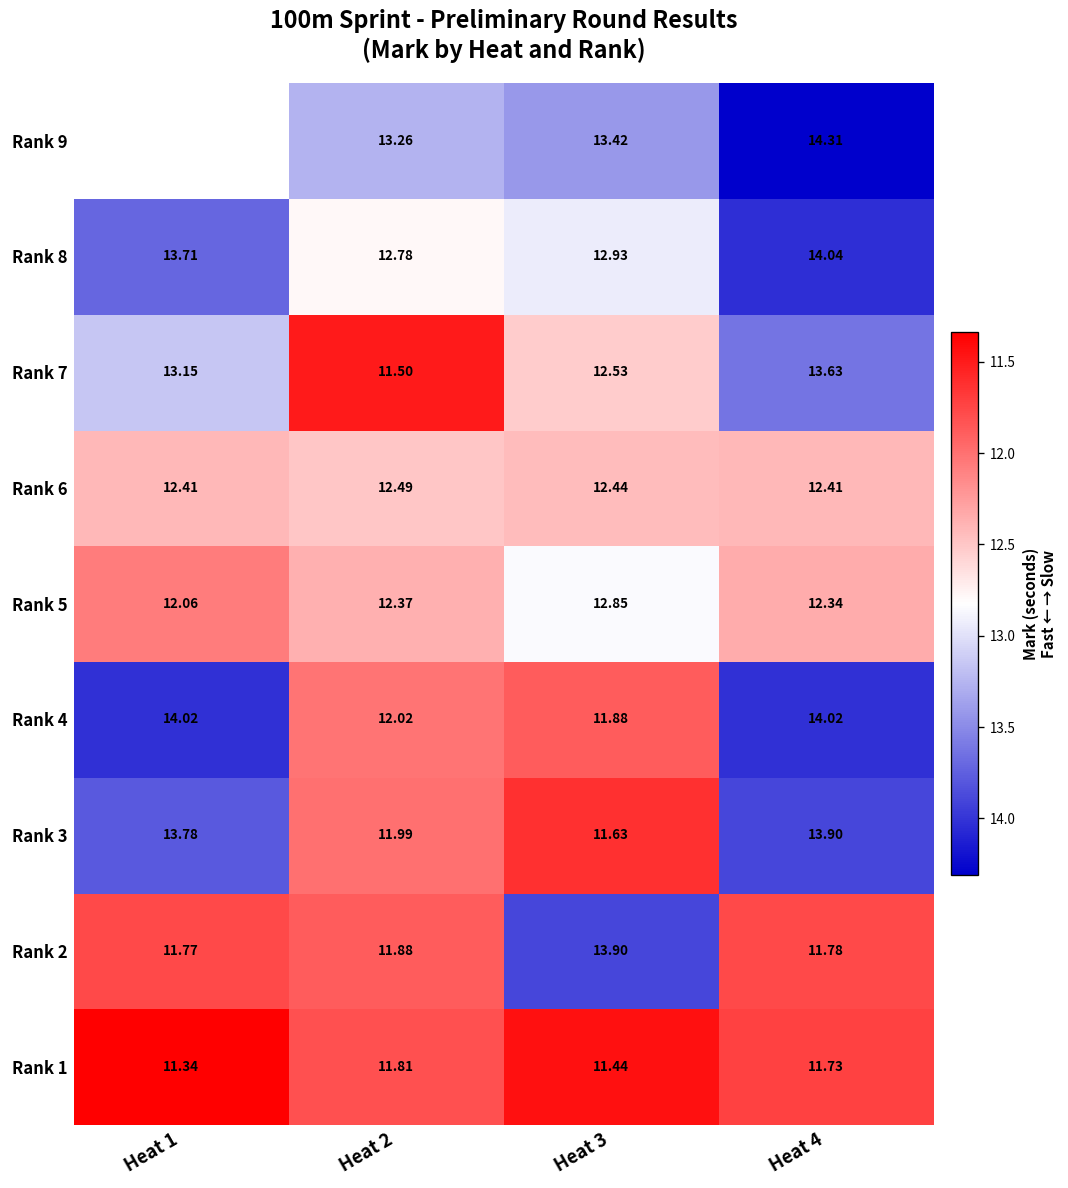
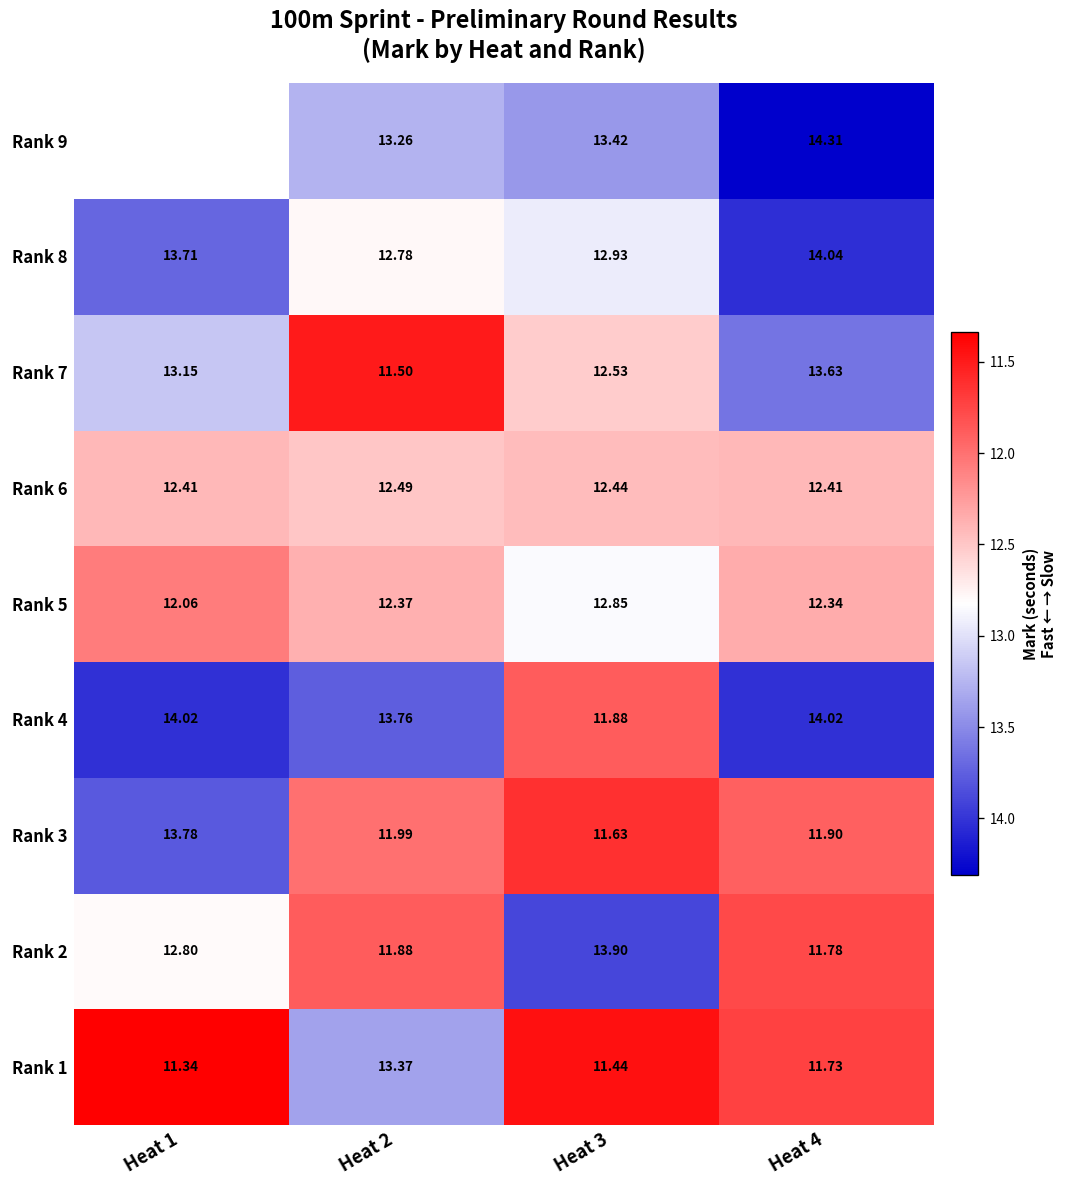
  {
    "Rank 9": {
      "Heat 2": 13.26,
      "Heat 3": 13.42,
      "Heat 4": 14.31
    },
    "Rank 8": {
      "Heat 1": 13.71,
      "Heat 2": 12.78,
      "Heat 3": 12.93,
      "Heat 4": 14.04
    },
    "Rank 7": {
      "Heat 1": 13.15,
      "Heat 2": 11.50,
      "Heat 3": 12.53,
      "Heat 4": 13.63
    },
    "Rank 6": {
      "Heat 1": 12.41,
      "Heat 2": 12.49,
      "Heat 3": 12.44,
      "Heat 4": 12.41
    },
    "Rank 5": {
      "Heat 1": 12.06,
      "Heat 2": 12.37,
      "Heat 3": 12.85,
      "Heat 4": 12.34
    },
    "Rank 4": {
      "Heat 1": 14.02,
-     "Heat 2": 12.02,
+     "Heat 2": 13.76,
      "Heat 3": 11.88,
      "Heat 4": 14.02
    },
    "Rank 3": {
      "Heat 1": 13.78,
      "Heat 2": 11.99,
      "Heat 3": 11.63,
-     "Heat 4": 13.90
+     "Heat 4": 11.90
    },
    "Rank 2": {
-     "Heat 1": 11.77,
+     "Heat 1": 12.80,
      "Heat 2": 11.88,
      "Heat 3": 13.90,
      "Heat 4": 11.78
    },
    "Rank 1": {
      "Heat 1": 11.34,
-     "Heat 2": 11.81,
+     "Heat 2": 13.37,
      "Heat 3": 11.44,
      "Heat 4": 11.73
    }
  }
